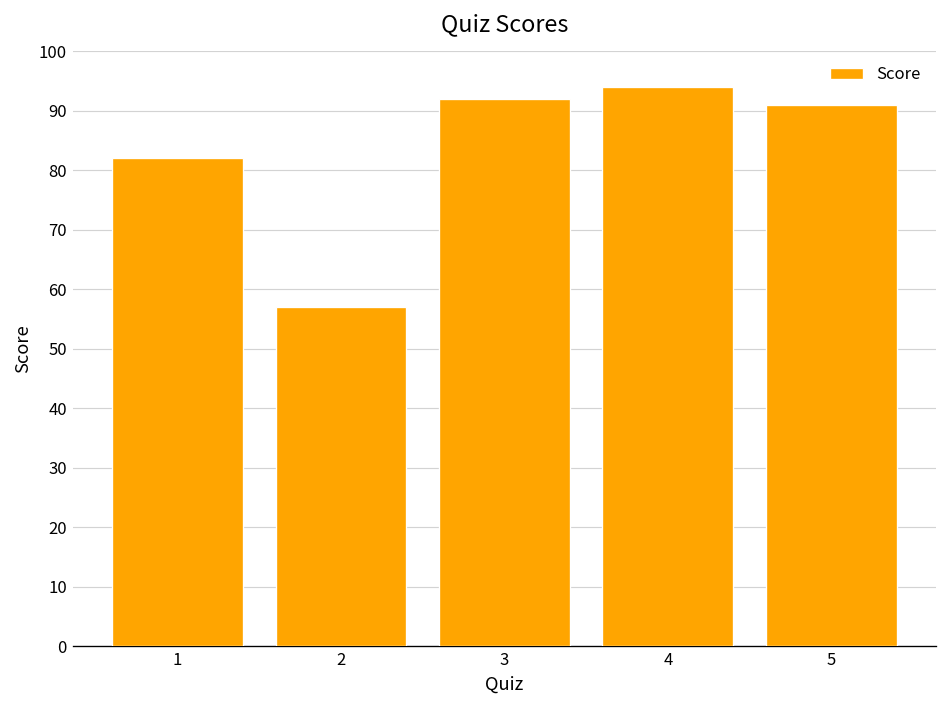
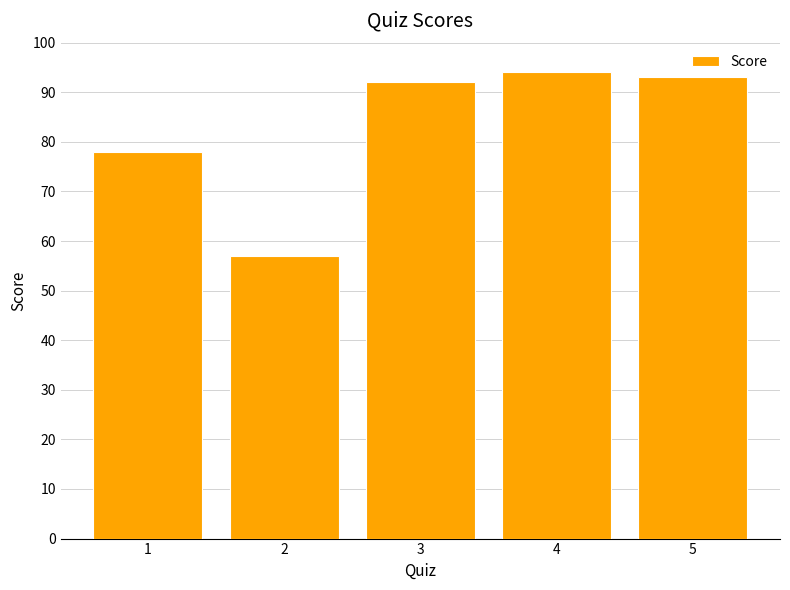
  {
-   "1": 82,
+   "1": 78,
    "2": 57,
    "3": 92,
    "4": 94,
-   "5": 91
+   "5": 93
  }
